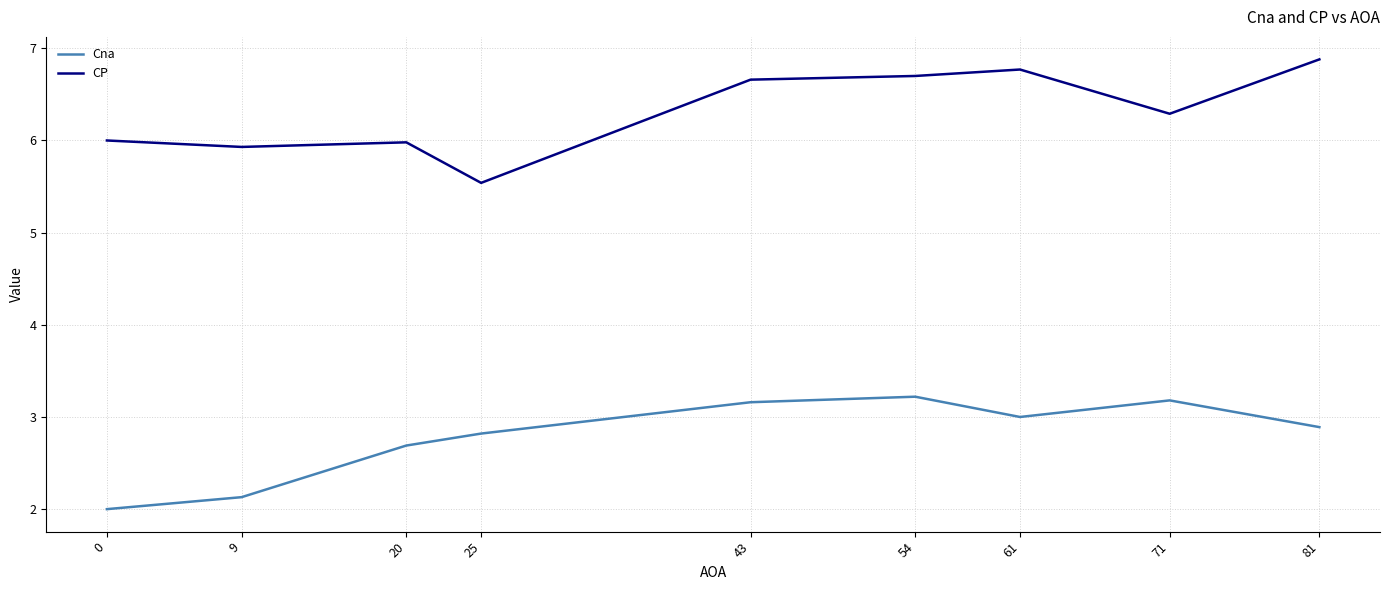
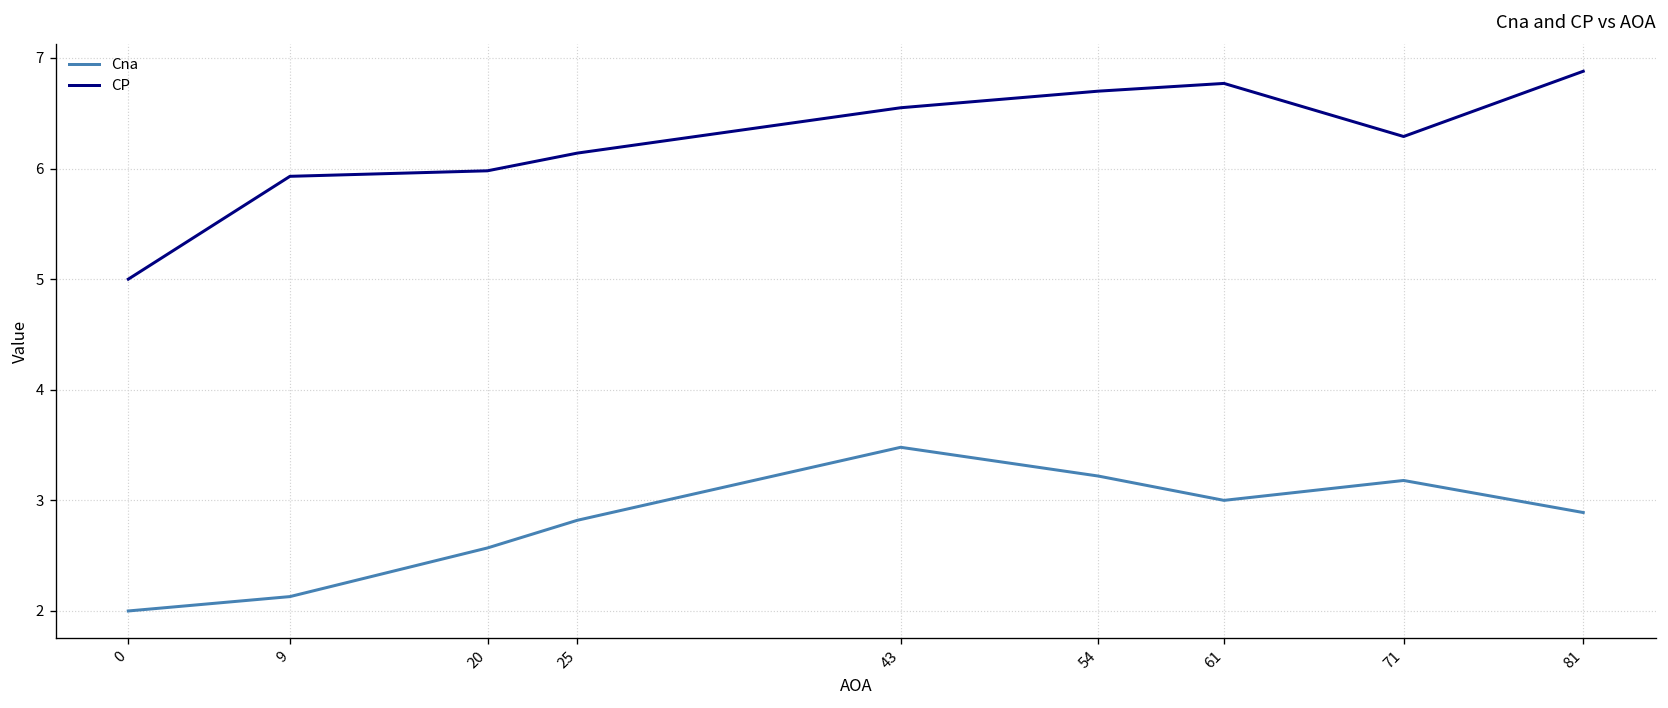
  {
    "Cna": {
      "0": 2.0,
      "9": 2.1,
-     "20": 2.7,
+     "20": 2.6,
      "25": 2.8,
-     "43": 3.2,
+     "43": 3.5,
      "54": 3.2,
      "61": 3.0,
      "71": 3.2,
      "81": 2.9
    },
    "CP": {
-     "0": 6,
+     "0": 5,
      "9": 5.9,
      "20": 6.0,
-     "25": 5.5,
-     "43": 6.7,
+     "25": 6.1,
+     "43": 6.6,
      "54": 6.7,
      "61": 6.8,
      "71": 6.3,
      "81": 6.9
    }
  }
